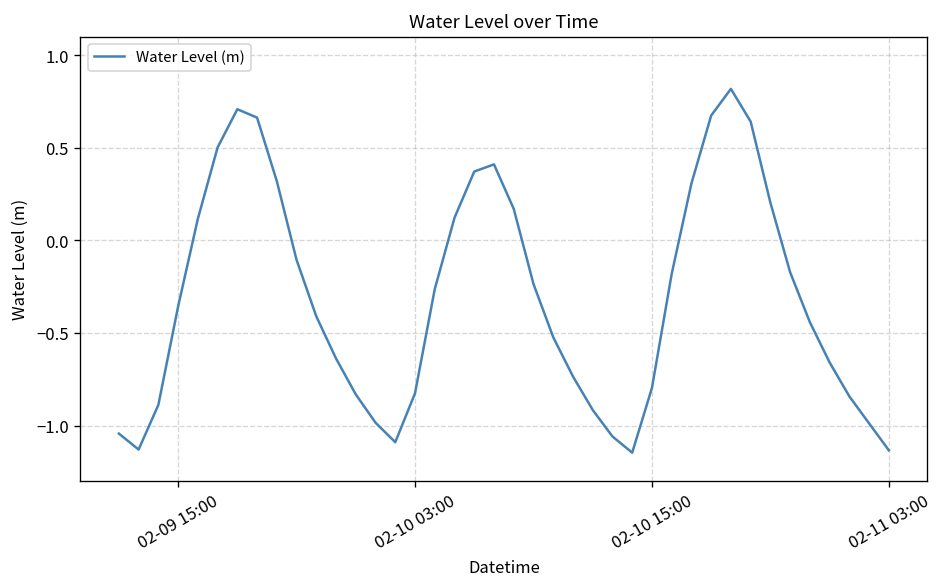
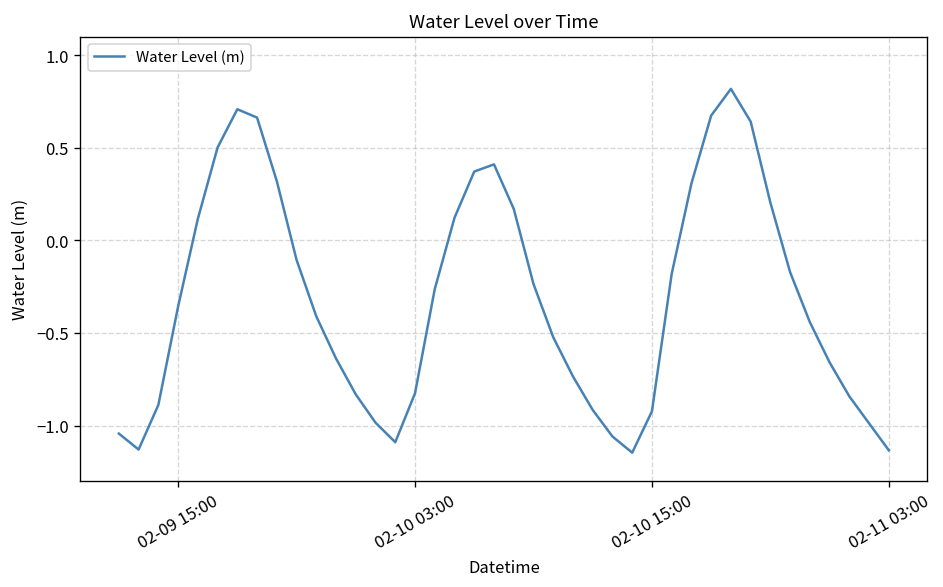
  {
    "02-09 15:00": -0.36,
    "02-10 03:00": -0.83,
-   "02-10 15:00": -0.80,
+   "02-10 15:00": -0.92,
    "02-11 03:00": -1.13
  }
